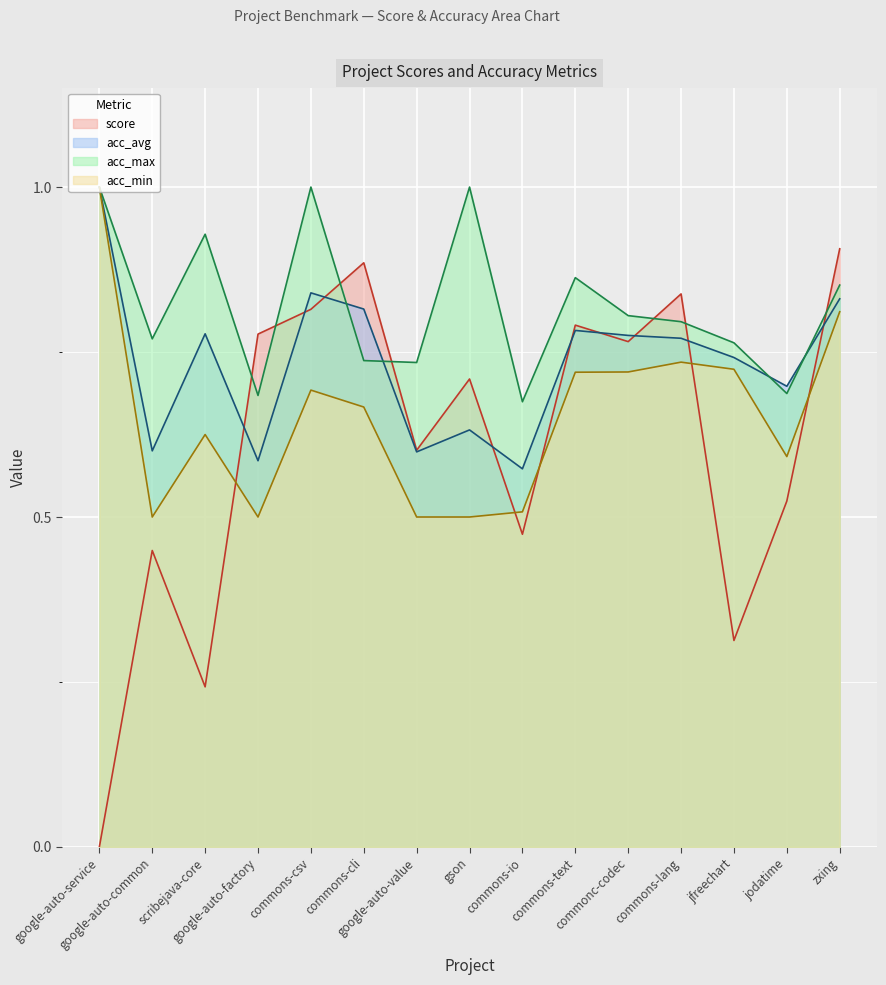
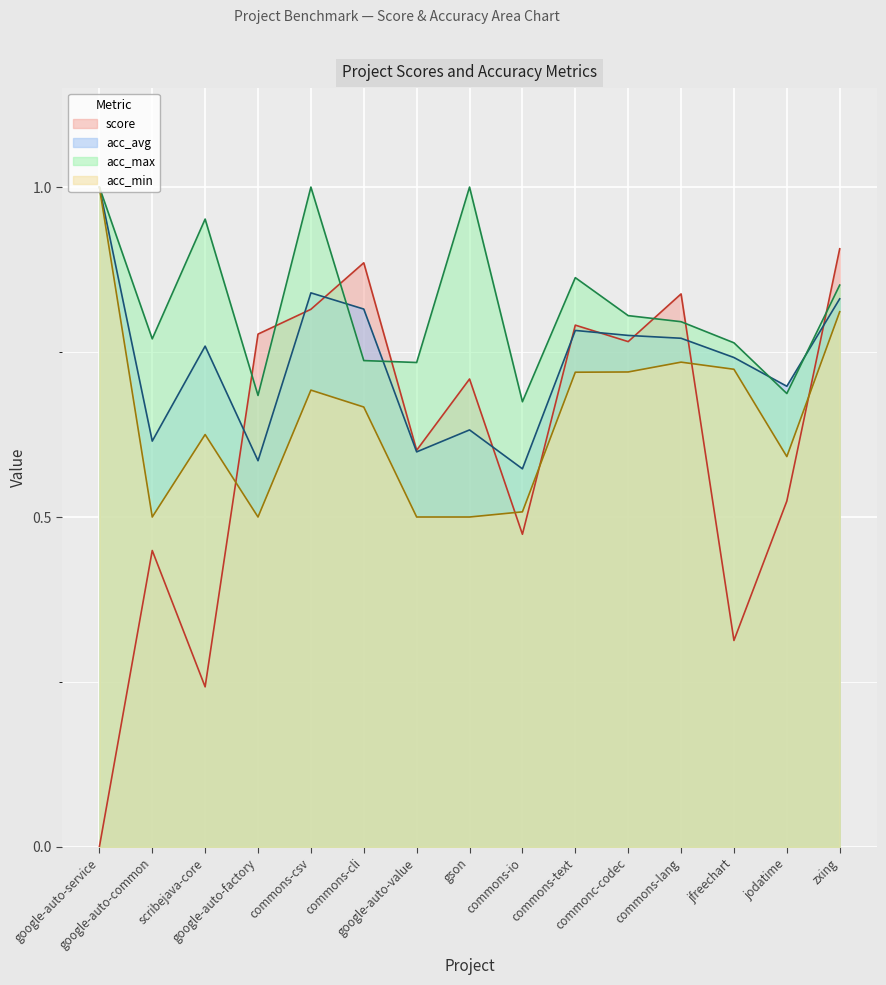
  {
    "acc_avg": {
-     "google-auto-common": 0.60,
-     "scribejava-core": 0.78,
+     "google-auto-common": 0.62,
+     "scribejava-core": 0.76,
      "google-auto-factory": 0.59,
      "commons-csv": 0.84,
      "commons-cli": 0.82,
      "gson": 0.63,
      "commons-io": 0.57,
      "commons-text": 0.78,
      "commonc-codec": 0.78,
      "commons-lang": 0.77,
      "jfreechart": 0.74,
      "jodatime": 0.70,
      "zxing": 0.83
    },
    "acc_max": {
      "google-auto-common": 0.77,
-     "scribejava-core": 0.93,
+     "scribejava-core": 0.95,
      "google-auto-factory": 0.68,
      "commons-csv": 1.00,
      "commons-cli": 0.74,
      "google-auto-value": 0.73,
      "gson": 1.00,
      "commons-io": 0.67,
      "commons-text": 0.86,
      "commonc-codec": 0.81,
      "commons-lang": 0.80,
      "jfreechart": 0.76,
      "jodatime": 0.69,
      "zxing": 0.85
    }
  }
